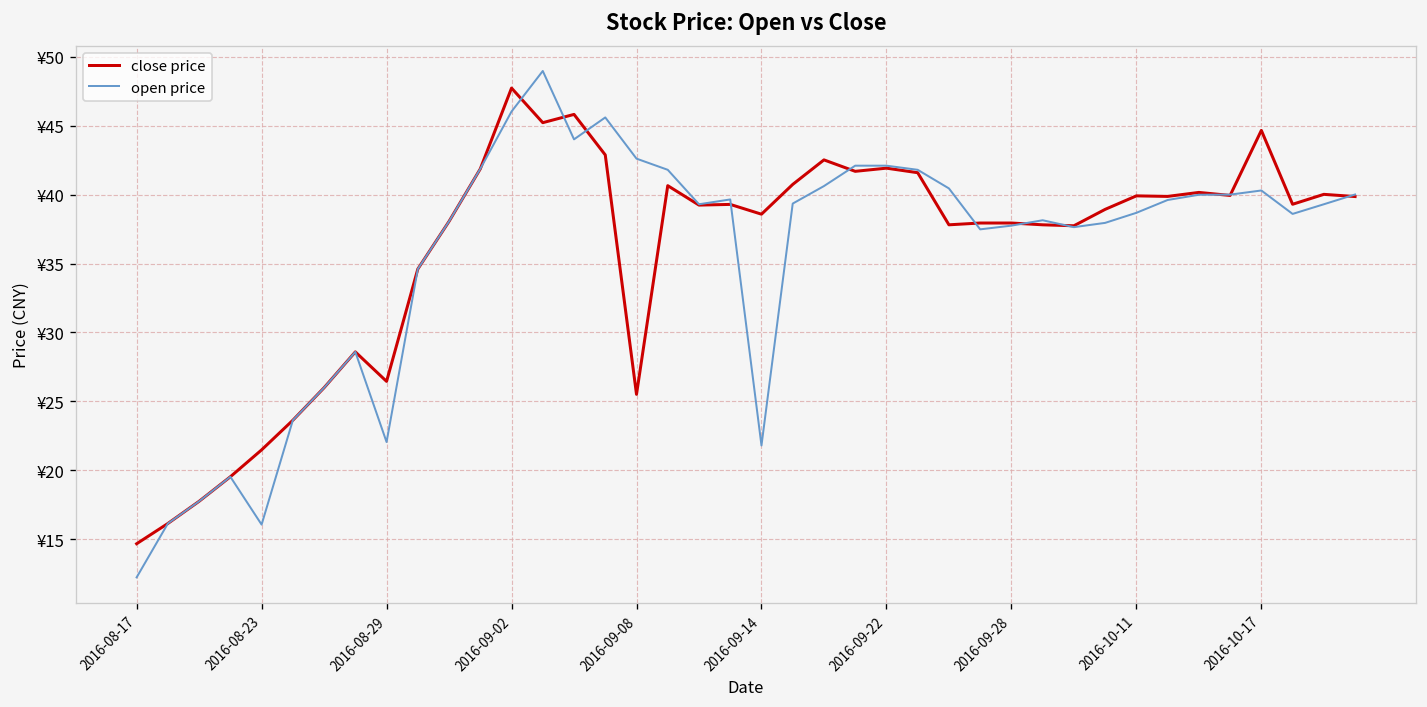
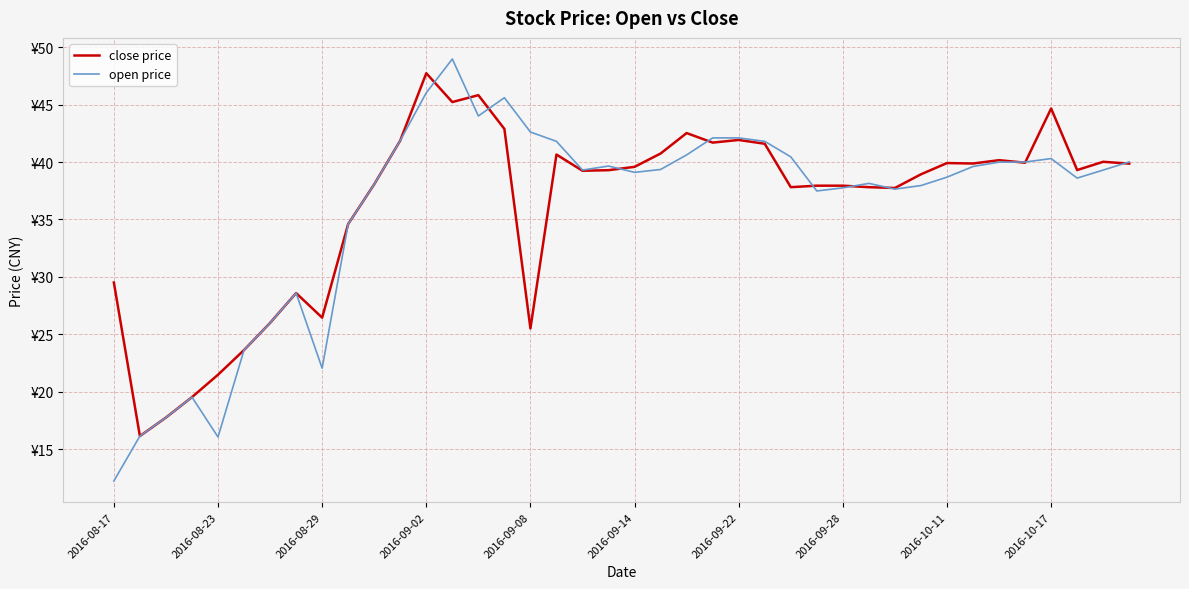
  {
    "close price": {
-     "2016-08-17": "¥14.7",
+     "2016-08-17": "¥29.5",
      "2016-08-23": "¥21.5",
      "2016-08-29": "¥26.5",
      "2016-09-02": "¥47.7",
      "2016-09-08": "¥25.5",
-     "2016-09-14": "¥38.6",
+     "2016-09-14": "¥39.6",
      "2016-10-11": "¥39.9",
      "2016-10-17": "¥44.7"
    },
    "open price": {
      "2016-08-17": "¥12.2",
      "2016-08-23": "¥16.1",
      "2016-08-29": "¥22.1",
      "2016-09-02": "¥46.0",
      "2016-09-08": "¥42.6",
-     "2016-09-14": "¥21.8",
+     "2016-09-14": "¥39.1",
      "2016-10-11": "¥38.7",
      "2016-10-17": "¥40.3"
    }
  }
